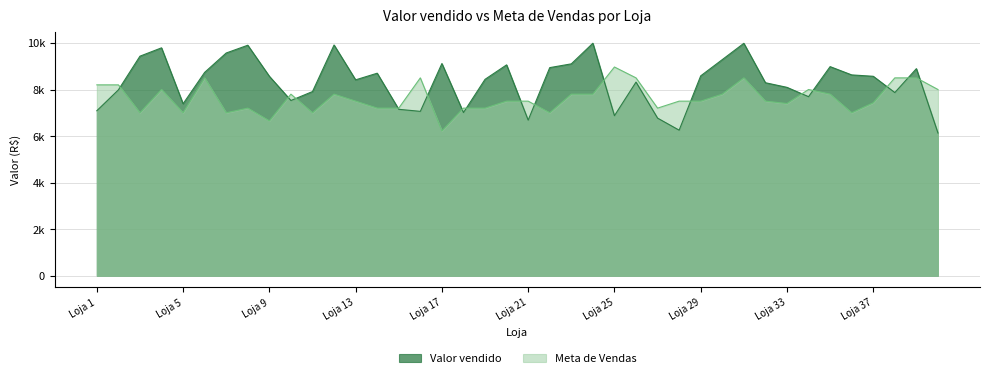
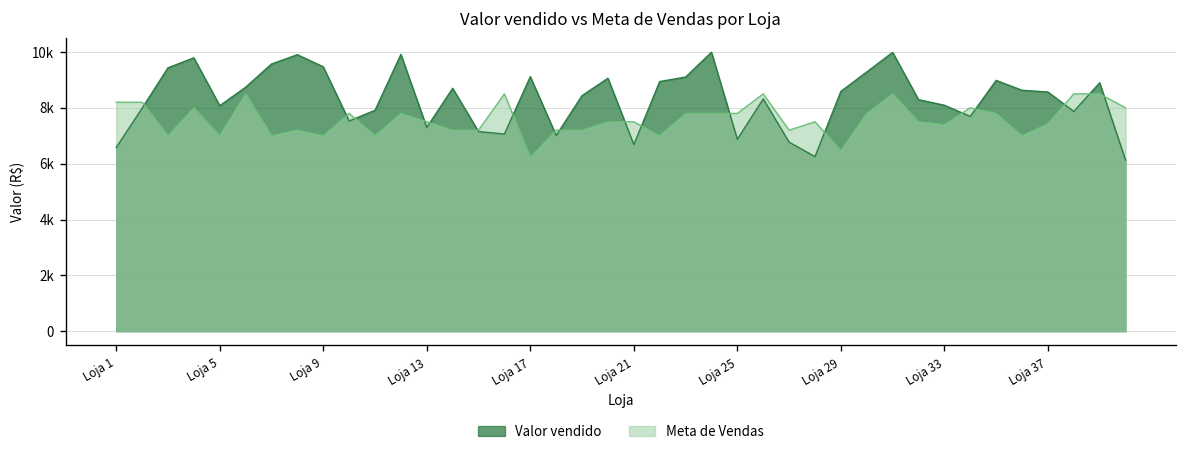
  {
    "Valor vendido": {
-     "Loja 1": 7100,
-     "Loja 5": 7400,
-     "Loja 9": 8600,
-     "Loja 13": 8400,
+     "Loja 1": 6600,
+     "Loja 5": 8100,
+     "Loja 9": 9500,
+     "Loja 13": 7300,
      "Loja 17": 9100,
      "Loja 21": 6700,
      "Loja 25": 6900,
      "Loja 29": 8600,
      "Loja 33": 8100,
      "Loja 37": 8600
    },
    "Meta de Vendas": {
      "Loja 1": 8200,
      "Loja 5": 7000,
-     "Loja 9": 6700,
+     "Loja 9": 7000,
      "Loja 13": 7500,
      "Loja 17": 6200,
      "Loja 21": 7500,
-     "Loja 25": 9000,
-     "Loja 29": 7500,
+     "Loja 25": 7800,
+     "Loja 29": 6500,
      "Loja 33": 7400,
      "Loja 37": 7400
    }
  }
